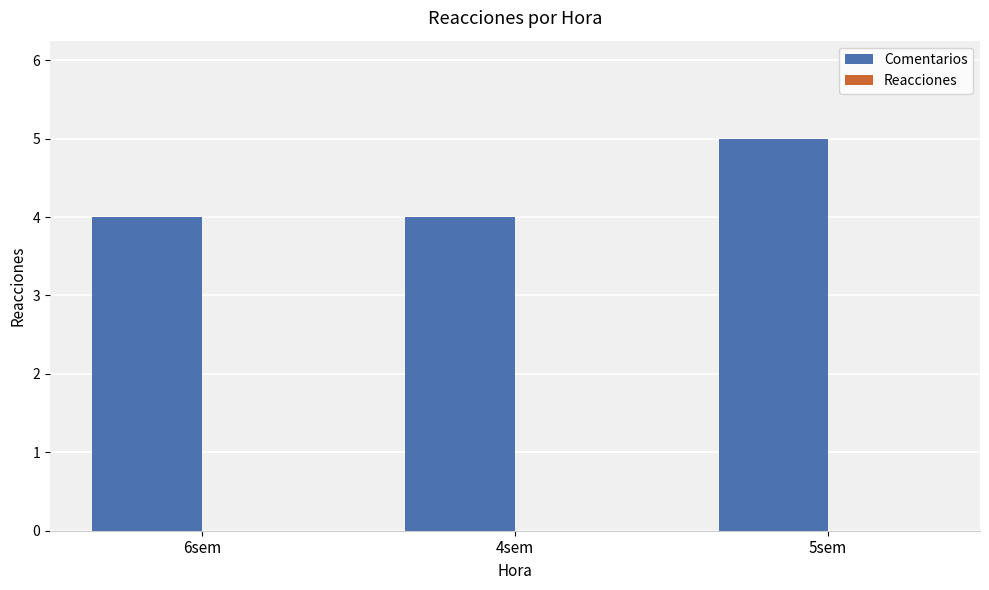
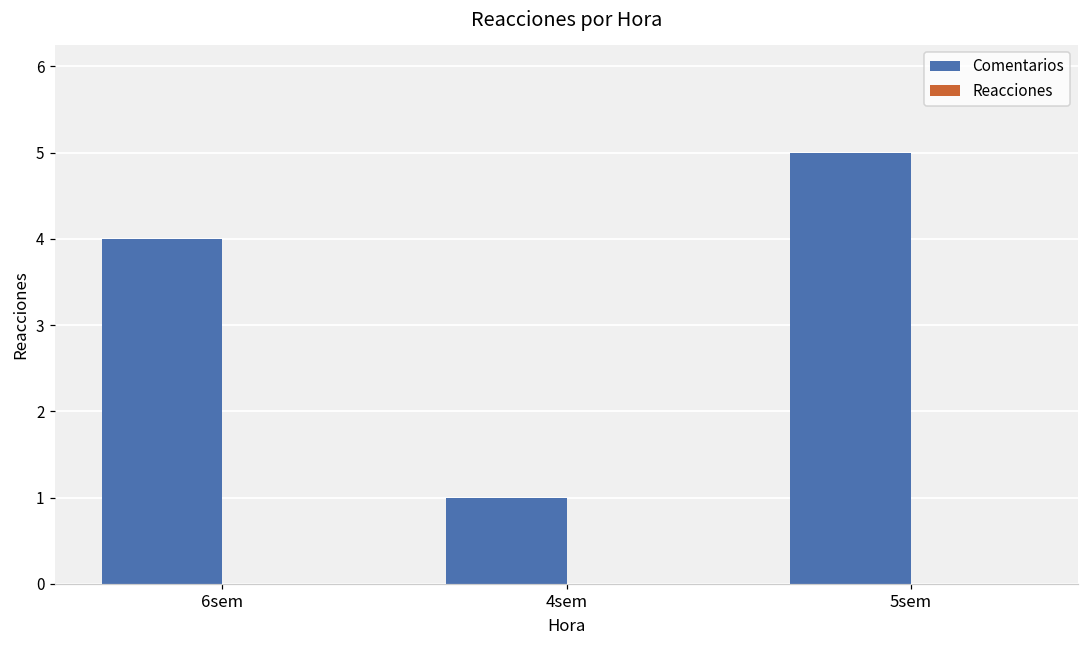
  {
    "Comentarios": {
      "6sem": 4,
-     "4sem": 4,
+     "4sem": 1,
      "5sem": 5
    },
    "Reacciones": {
      "6sem": 0,
      "4sem": 0,
      "5sem": 0
    }
  }
